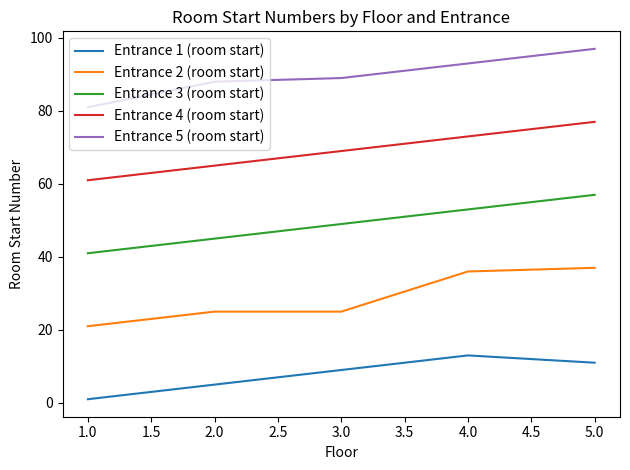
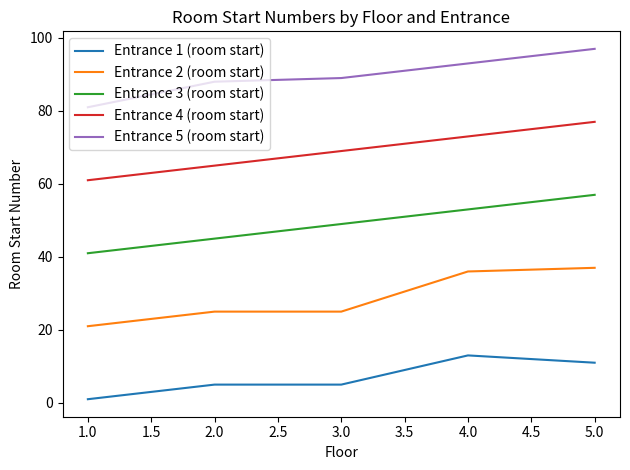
  {
    "Entrance 1 (room start)": {
      "1.0": 1,
      "2.0": 5,
-     "3.0": 9,
+     "3.0": 5,
      "4.0": 13,
      "5.0": 11
    },
    "Entrance 2 (room start)": {
      "1.0": 21,
      "2.0": 25,
      "3.0": 25,
      "4.0": 36,
      "5.0": 37
    },
    "Entrance 3 (room start)": {
      "1.0": 41,
      "2.0": 45,
      "3.0": 49,
      "4.0": 53,
      "5.0": 57
    },
    "Entrance 4 (room start)": {
      "1.0": 61,
      "2.0": 65,
      "3.0": 69,
      "4.0": 73,
      "5.0": 77
    },
    "Entrance 5 (room start)": {
      "3.0": 89,
      "4.0": 93,
      "5.0": 97
    }
  }
